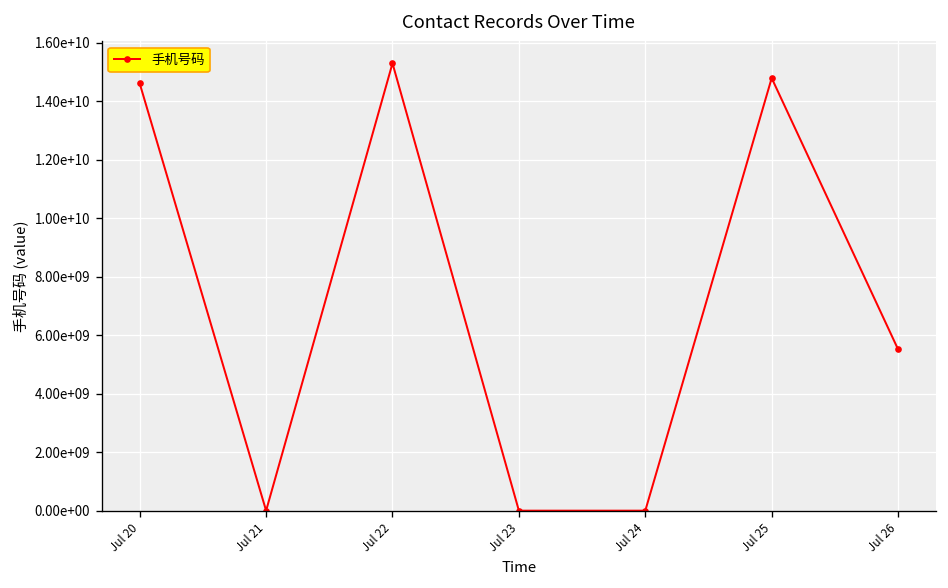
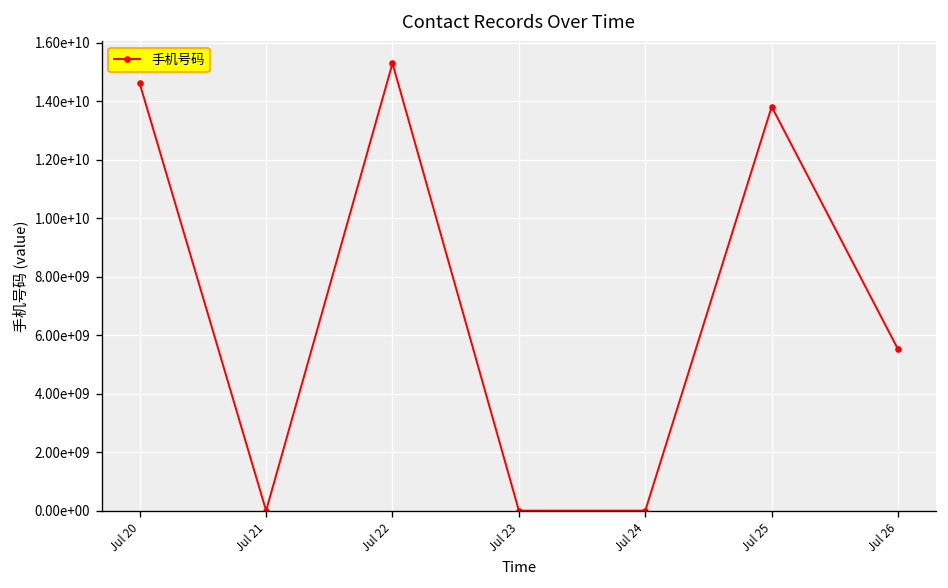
  {
    "Jul 20": 14600000000,
    "Jul 21": 0,
    "Jul 22": 15300000000,
    "Jul 23": 0,
    "Jul 24": 0,
-   "Jul 25": 14800000000,
+   "Jul 25": 13800000000,
    "Jul 26": 5500000000
  }
